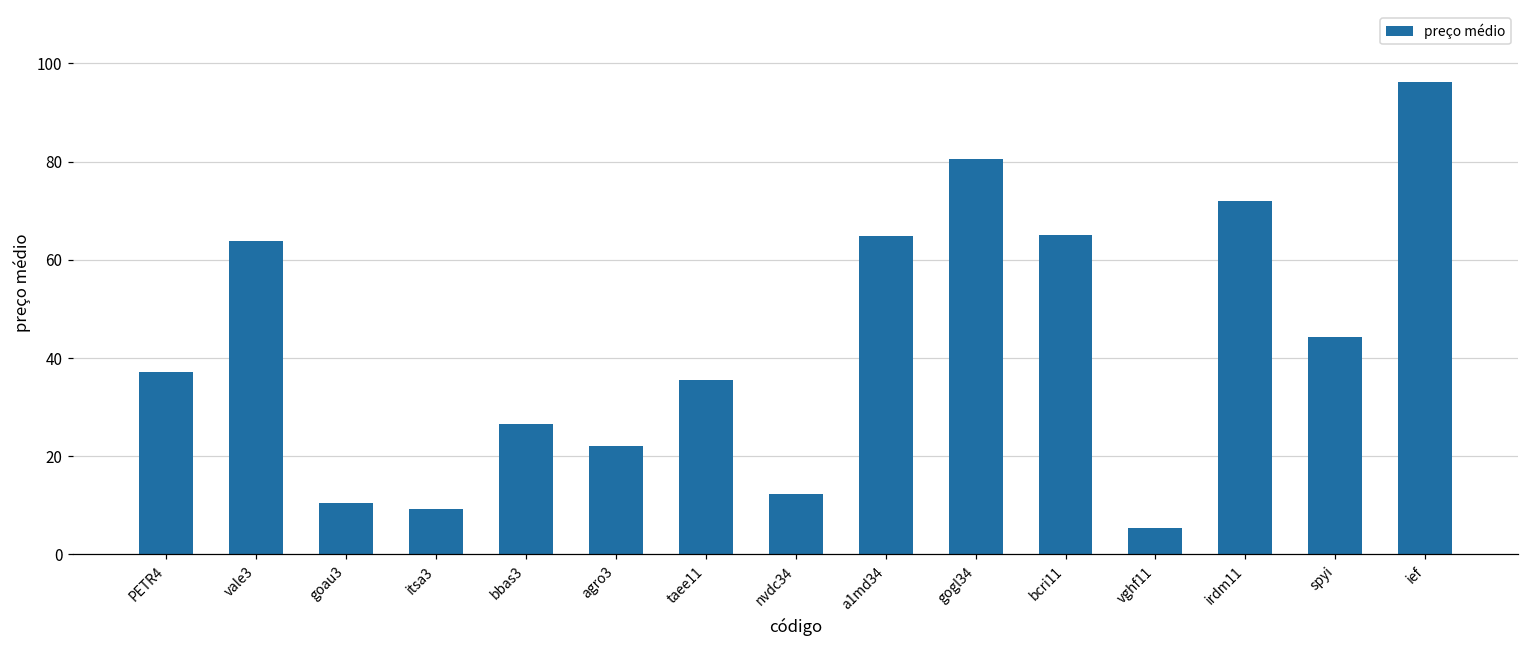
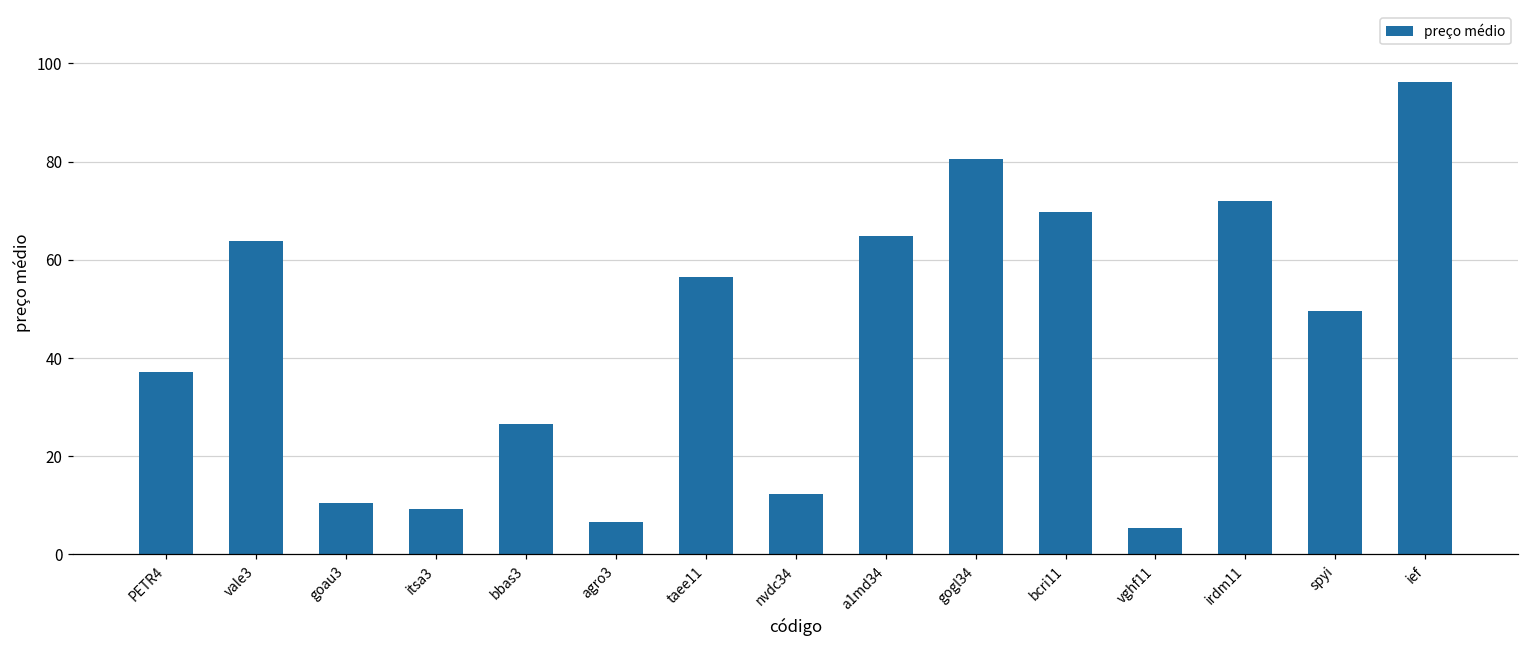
  {
    "PETR4": 37,
    "vale3": 64,
    "goau3": 11,
    "itsa3": 9,
    "bbas3": 26,
-   "agro3": 22,
-   "taee11": 35,
+   "agro3": 7,
+   "taee11": 57,
    "nvdc34": 12,
    "a1md34": 65,
    "gogl34": 81,
-   "bcri11": 65,
+   "bcri11": 70,
    "vghf11": 5,
    "irdm11": 72,
-   "spyi": 44,
+   "spyi": 50,
    "ief": 96
  }
